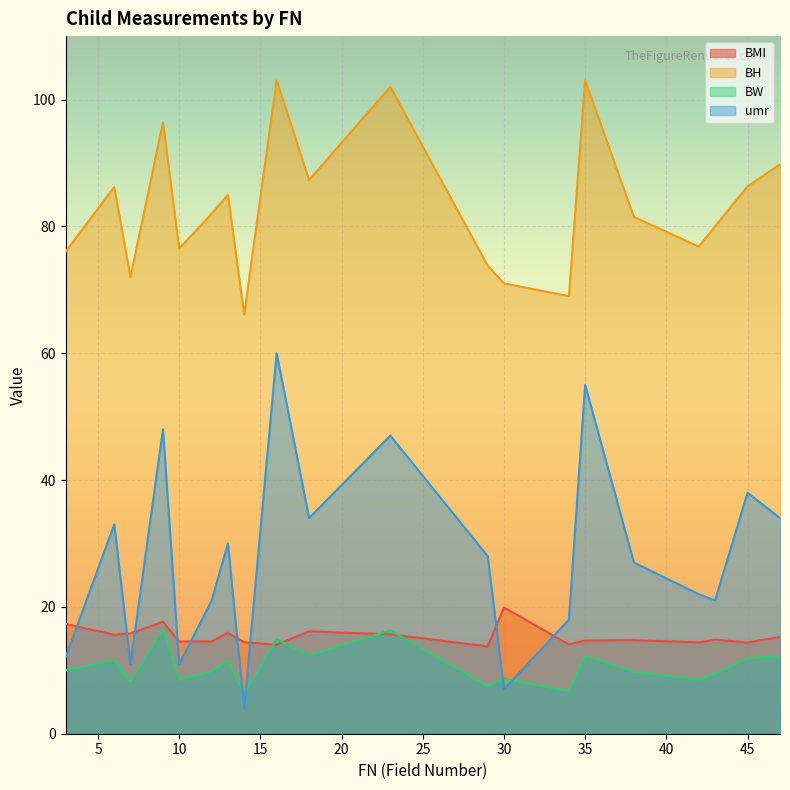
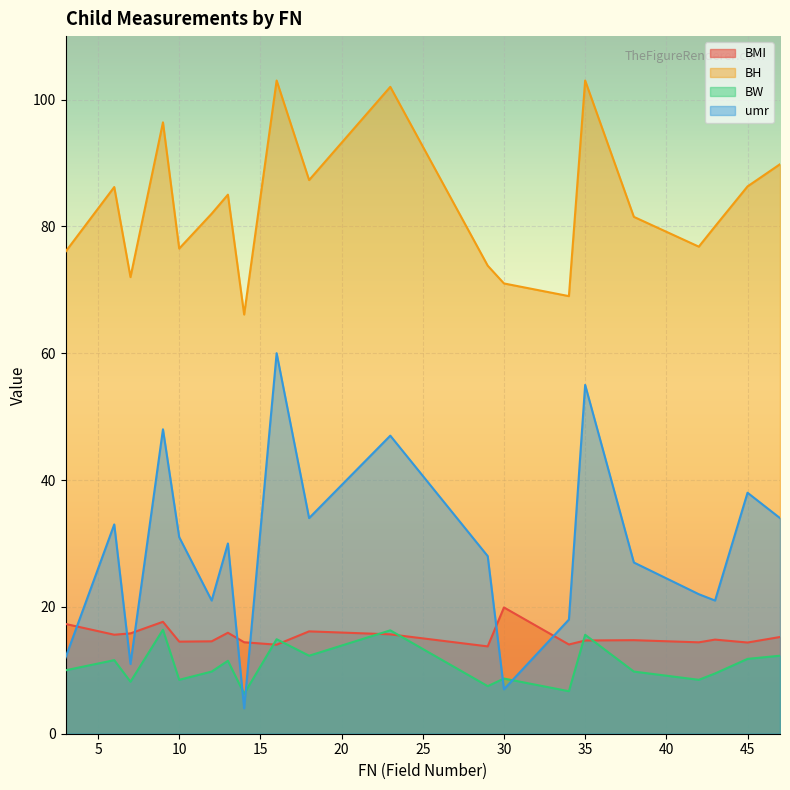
  {
    "BMI": {
      "10": 15,
      "30": 20,
      "35": 15,
      "45": 14
    },
    "BH": {
      "10": 77,
      "30": 71,
      "35": 103,
      "45": 86
    },
    "BW": {
      "10": 9,
      "30": 9,
-     "35": 12,
+     "35": 16,
      "45": 12
    },
    "umr": {
-     "10": 11,
+     "10": 31,
      "30": 7,
      "35": 55,
      "45": 38
    }
  }
